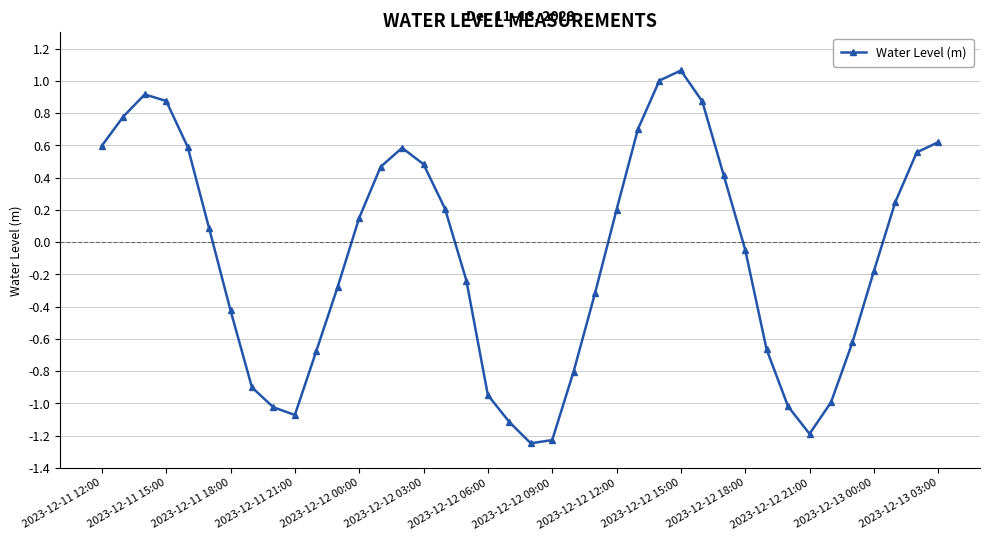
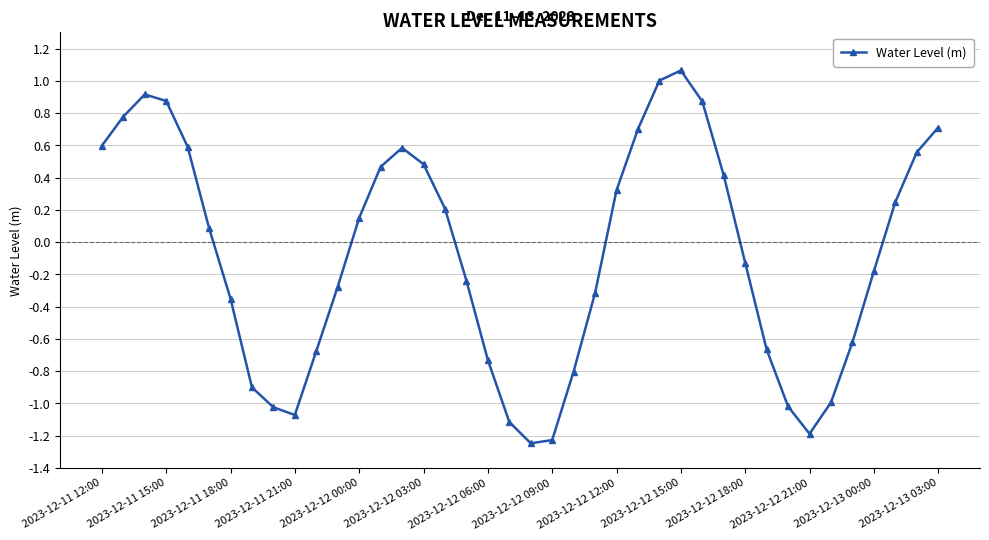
  {
    "2023-12-11 12:00": 0.60,
    "2023-12-11 15:00": 0.88,
-   "2023-12-11 18:00": -0.42,
+   "2023-12-11 18:00": -0.35,
    "2023-12-11 21:00": -1.07,
    "2023-12-12 00:00": 0.15,
    "2023-12-12 03:00": 0.48,
-   "2023-12-12 06:00": -0.95,
+   "2023-12-12 06:00": -0.73,
    "2023-12-12 09:00": -1.23,
-   "2023-12-12 12:00": 0.20,
+   "2023-12-12 12:00": 0.32,
    "2023-12-12 15:00": 1.06,
-   "2023-12-12 18:00": -0.05,
+   "2023-12-12 18:00": -0.13,
    "2023-12-12 21:00": -1.19,
    "2023-12-13 00:00": -0.18,
-   "2023-12-13 03:00": 0.62
+   "2023-12-13 03:00": 0.71
  }
